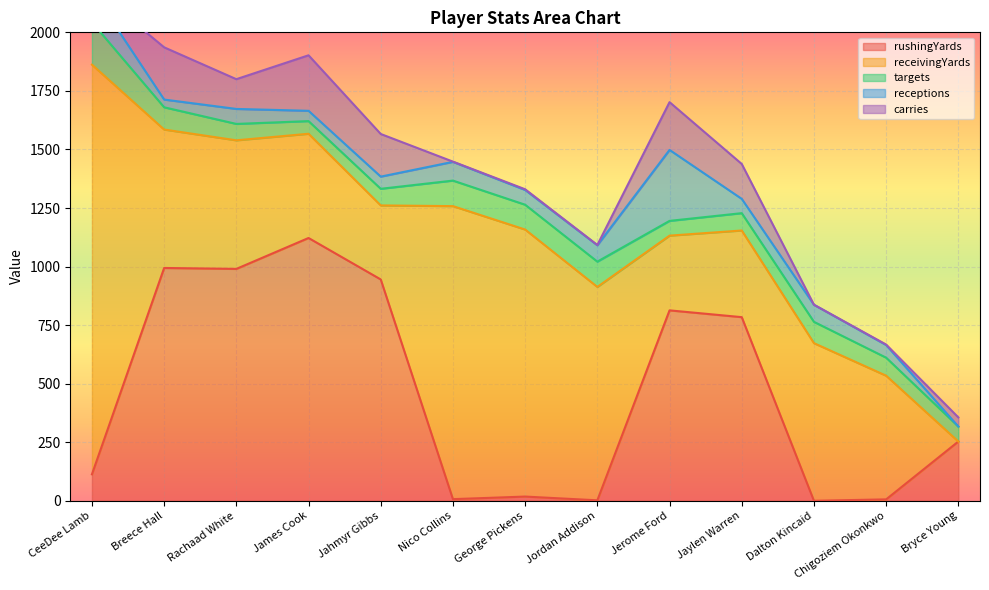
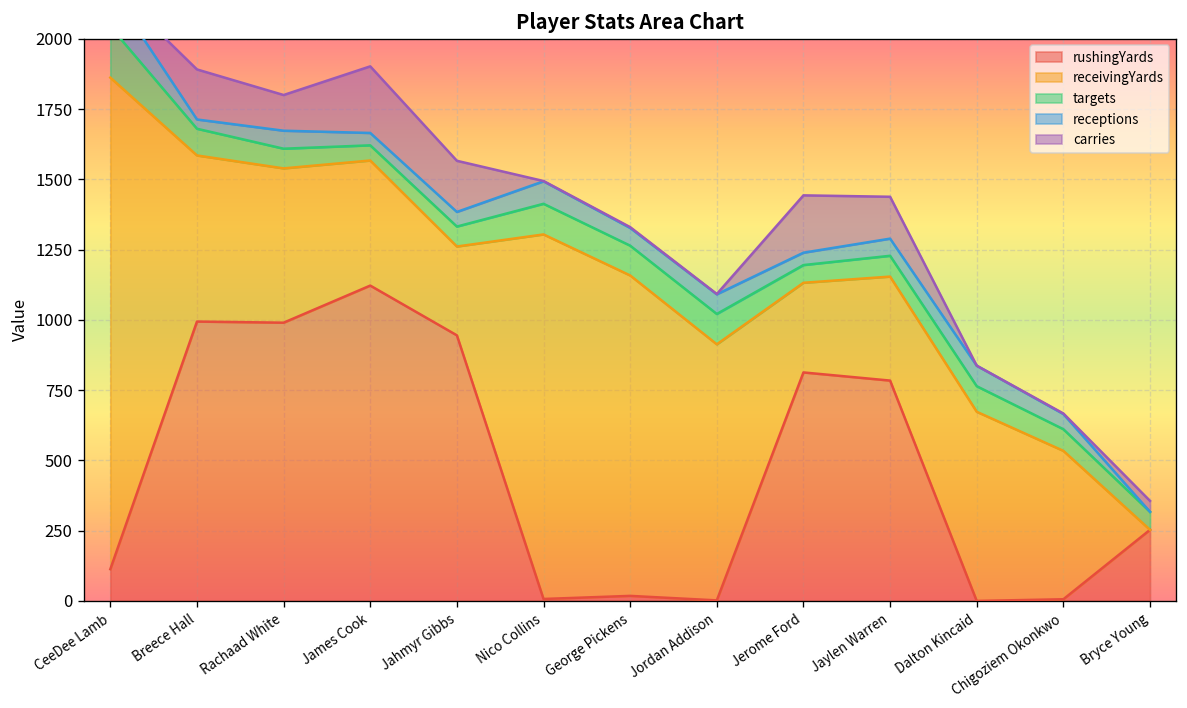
  {
    "rushingYards": {
      "CeeDee Lamb": 110,
      "Breece Hall": 990,
      "Rachaad White": 990,
      "James Cook": 1120,
      "Jahmyr Gibbs": 950,
      "Nico Collins": 10,
      "George Pickens": 20,
      "Jordan Addison": 0,
      "Jerome Ford": 810,
      "Jaylen Warren": 780,
      "Dalton Kincaid": 0,
      "Chigoziem Okonkwo": 10
    },
    "receivingYards": {
      "CeeDee Lamb": 1750,
      "Breece Hall": 590,
      "Rachaad White": 550,
      "James Cook": 450,
      "Jahmyr Gibbs": 320,
-     "Nico Collins": 1250,
+     "Nico Collins": 1300,
      "George Pickens": 1140,
      "Jordan Addison": 910,
      "Jerome Ford": 320,
      "Jaylen Warren": 370,
      "Dalton Kincaid": 670,
      "Chigoziem Okonkwo": 530
    },
    "targets": {
      "Breece Hall": 100,
      "Rachaad White": 70,
      "James Cook": 50,
      "Jahmyr Gibbs": 70,
      "Nico Collins": 110,
      "George Pickens": 110,
      "Jordan Addison": 110,
      "Jerome Ford": 60,
      "Jaylen Warren": 70,
      "Dalton Kincaid": 90,
      "Chigoziem Okonkwo": 80
    },
    "receptions": {
      "Breece Hall": 30,
      "Rachaad White": 60,
      "James Cook": 40,
      "Jahmyr Gibbs": 50,
-     "Jerome Ford": 300,
+     "Jerome Ford": 40,
      "Jaylen Warren": 60
    },
    "carries": {
-     "Breece Hall": 220,
+     "Breece Hall": 180,
      "Rachaad White": 130,
      "James Cook": 240,
      "Jahmyr Gibbs": 180,
      "Jerome Ford": 200,
      "Jaylen Warren": 150,
      "Bryce Young": 40
    }
  }
